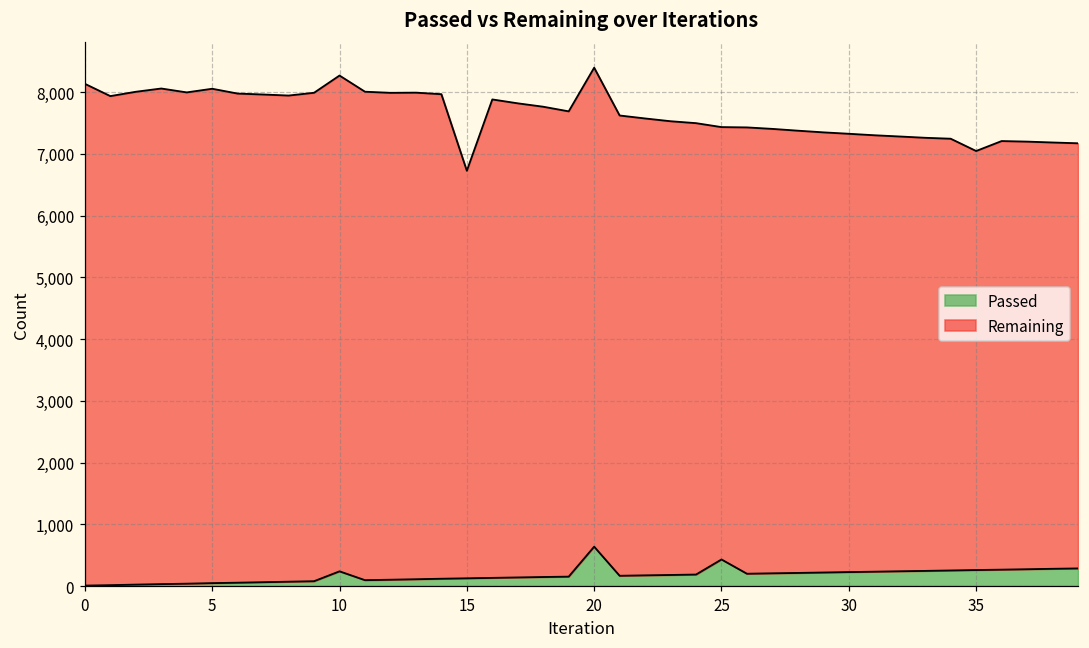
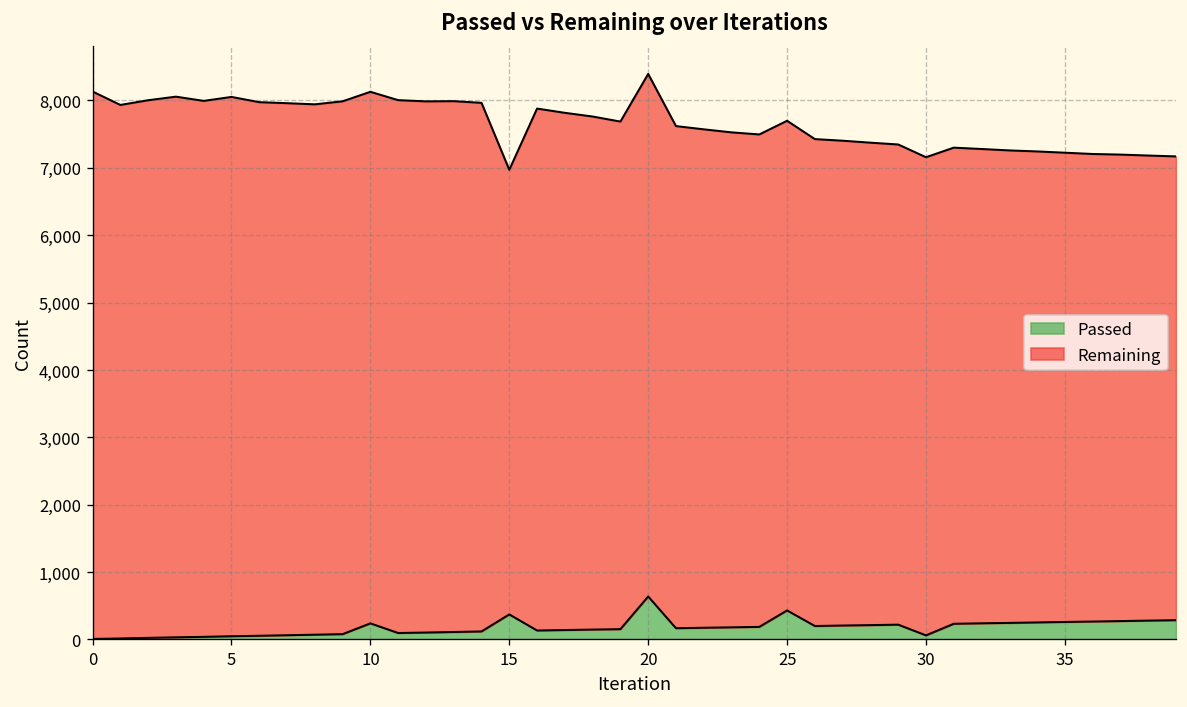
  {
    "Passed": {
      "0": "0",
      "5": "0",
      "10": "200",
-     "15": "100",
+     "15": "400",
      "20": "600",
      "25": "400",
-     "30": "200",
+     "30": "100",
      "35": "300"
    },
    "Remaining": {
      "0": "8,100",
      "5": "8,000",
-     "10": "8,000",
+     "10": "7,900",
      "15": "6,600",
      "20": "7,800",
-     "25": "7,000",
+     "25": "7,300",
      "30": "7,100",
-     "35": "6,800"
+     "35": "7,000"
    }
  }
